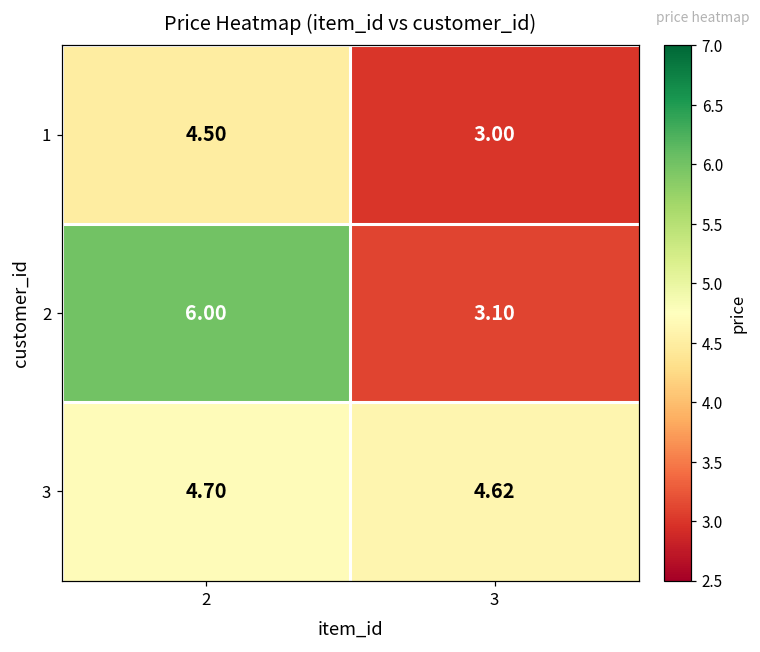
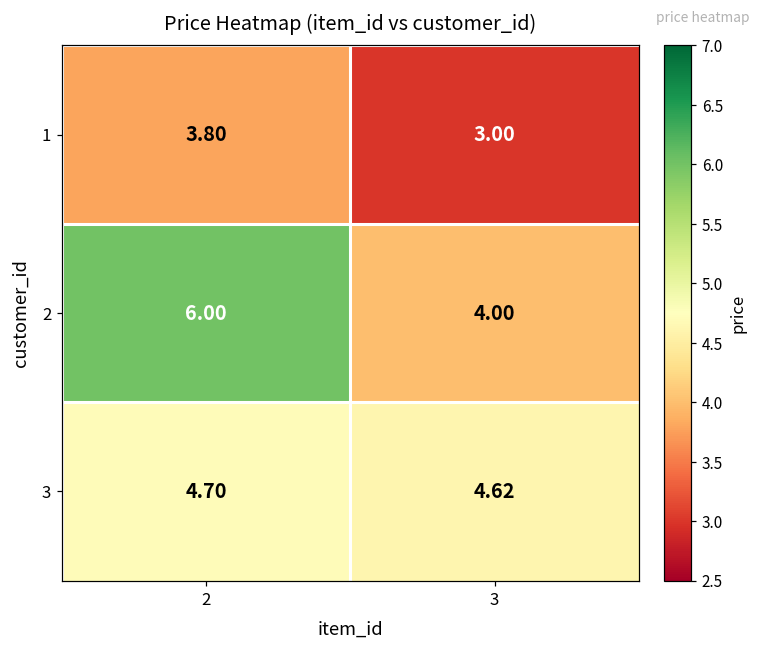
  {
    "1": {
-     "2": 4.50,
+     "2": 3.80,
      "3": 3.00
    },
    "2": {
      "2": 6.00,
-     "3": 3.10
+     "3": 4.00
    },
    "3": {
      "2": 4.70,
      "3": 4.62
    }
  }
